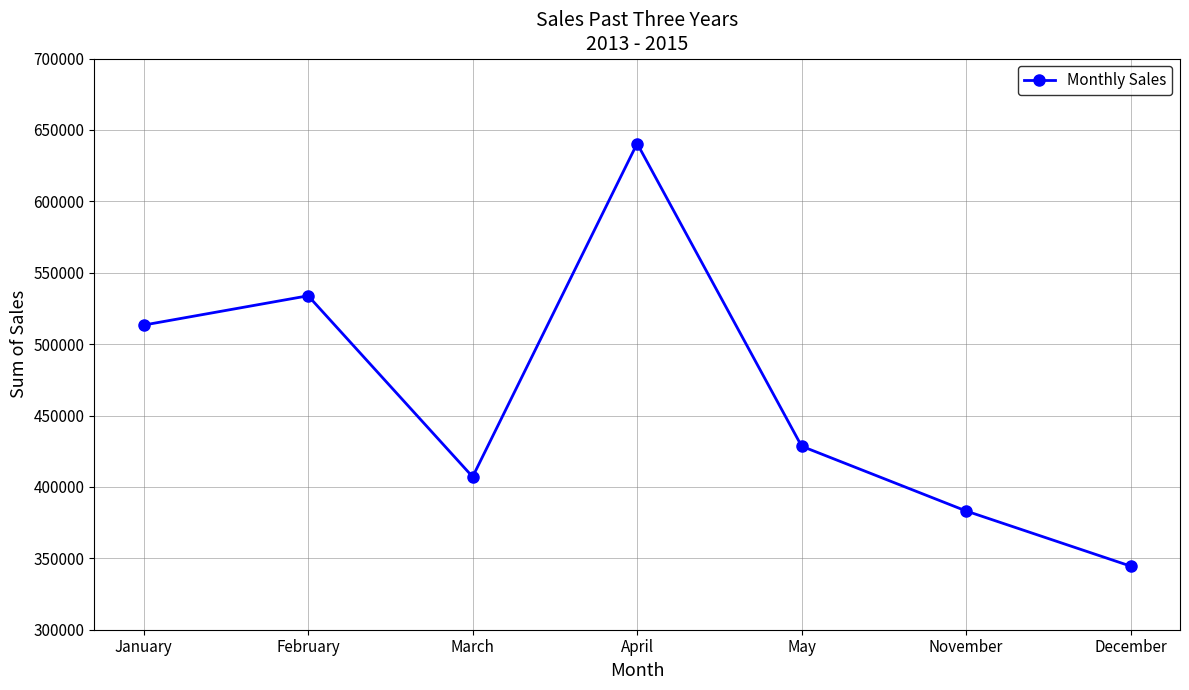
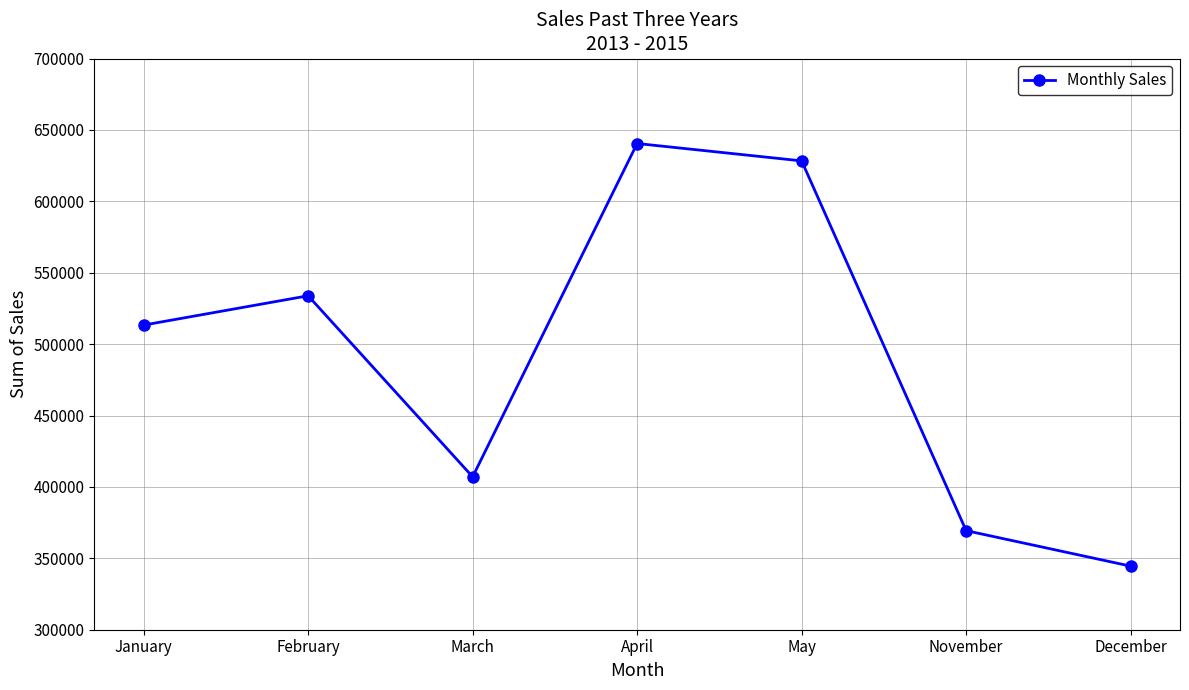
  {
    "January": 513000,
    "February": 534000,
    "March": 407000,
    "April": 640000,
-   "May": 429000,
-   "November": 383000,
+   "May": 628000,
+   "November": 369000,
    "December": 345000
  }
